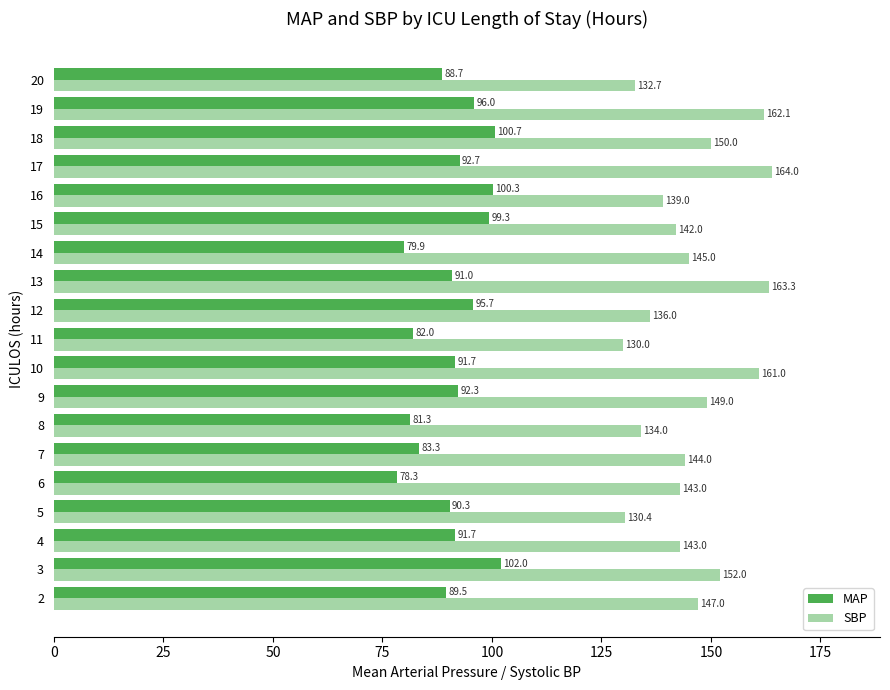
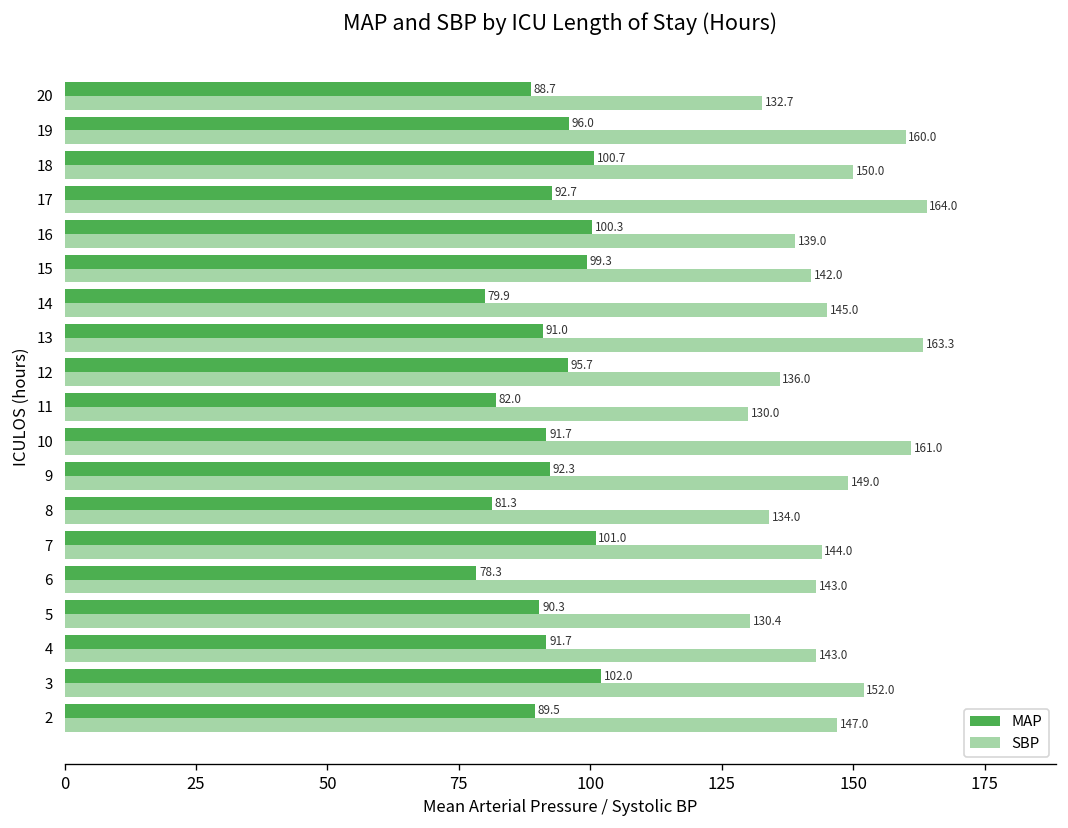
  {
    "MAP": {
      "20": 88.7,
      "19": 96.0,
      "18": 100.7,
      "17": 92.7,
      "16": 100.3,
      "15": 99.3,
      "14": 79.9,
      "13": 91.0,
      "12": 95.7,
      "11": 82.0,
      "10": 91.7,
      "9": 92.3,
      "8": 81.3,
-     "7": 83.3,
+     "7": 101.0,
      "6": 78.3,
      "5": 90.3,
      "4": 91.7,
      "3": 102.0,
      "2": 89.5
    },
    "SBP": {
      "20": 132.7,
-     "19": 162.1,
+     "19": 160.0,
      "18": 150.0,
      "17": 164.0,
      "16": 139.0,
      "15": 142.0,
      "14": 145.0,
      "13": 163.3,
      "12": 136.0,
      "11": 130.0,
      "10": 161.0,
      "9": 149.0,
      "8": 134.0,
      "7": 144.0,
      "6": 143.0,
      "5": 130.4,
      "4": 143.0,
      "3": 152.0,
      "2": 147.0
    }
  }
